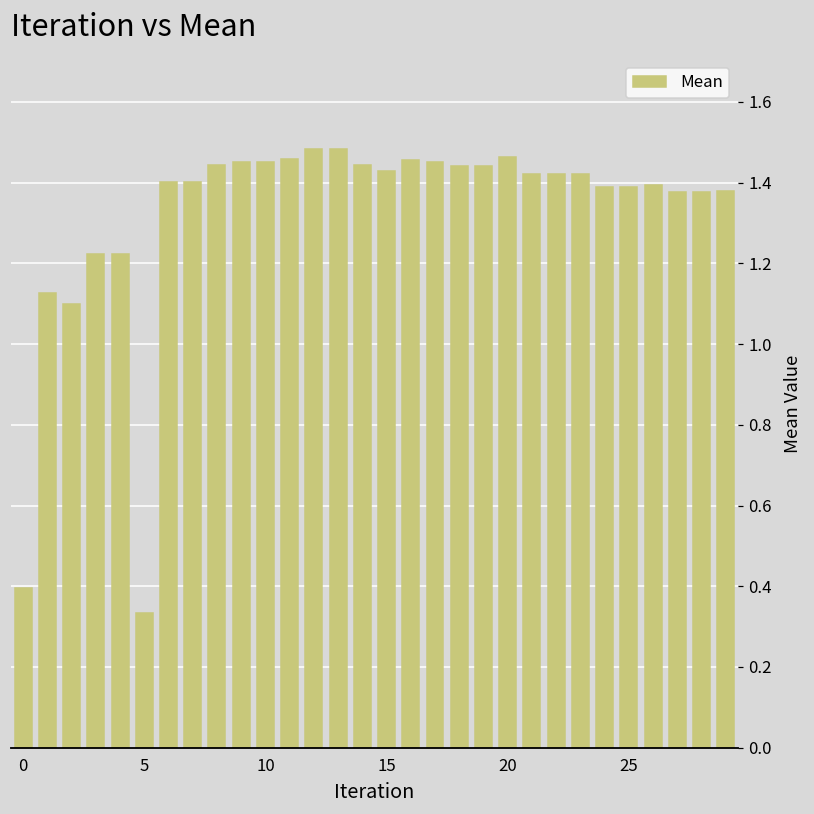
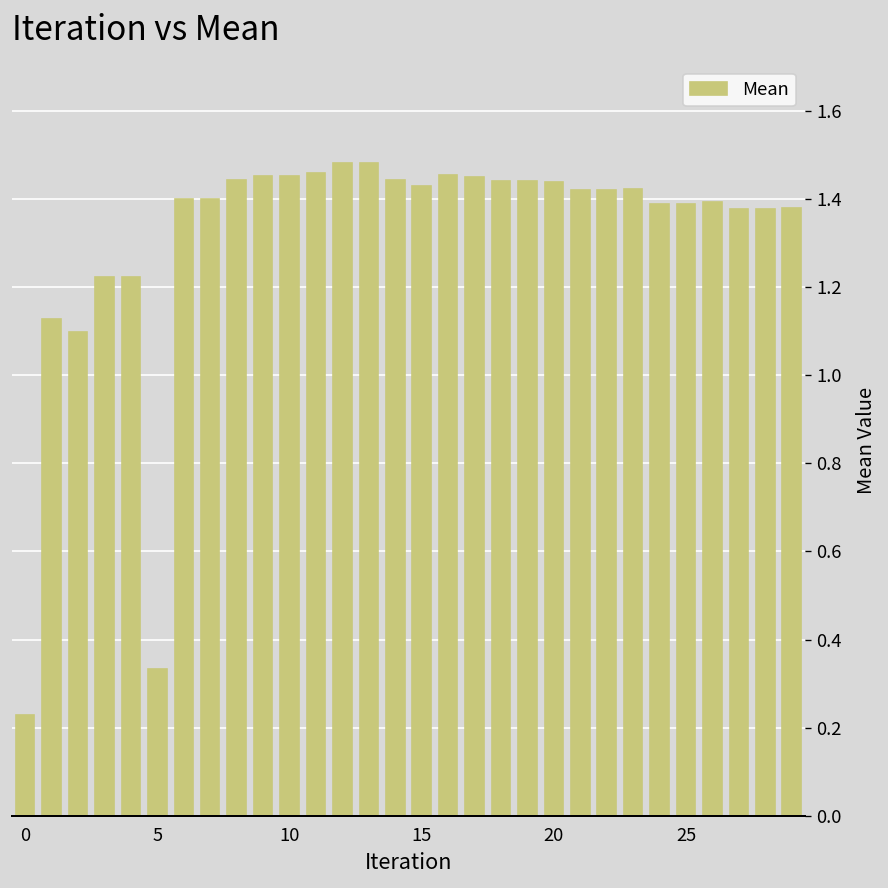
  {
-   "0": 0.39,
+   "0": 0.23,
    "5": 0.33,
    "10": 1.45,
    "15": 1.43,
-   "20": 1.46,
+   "20": 1.44,
    "25": 1.39
  }
